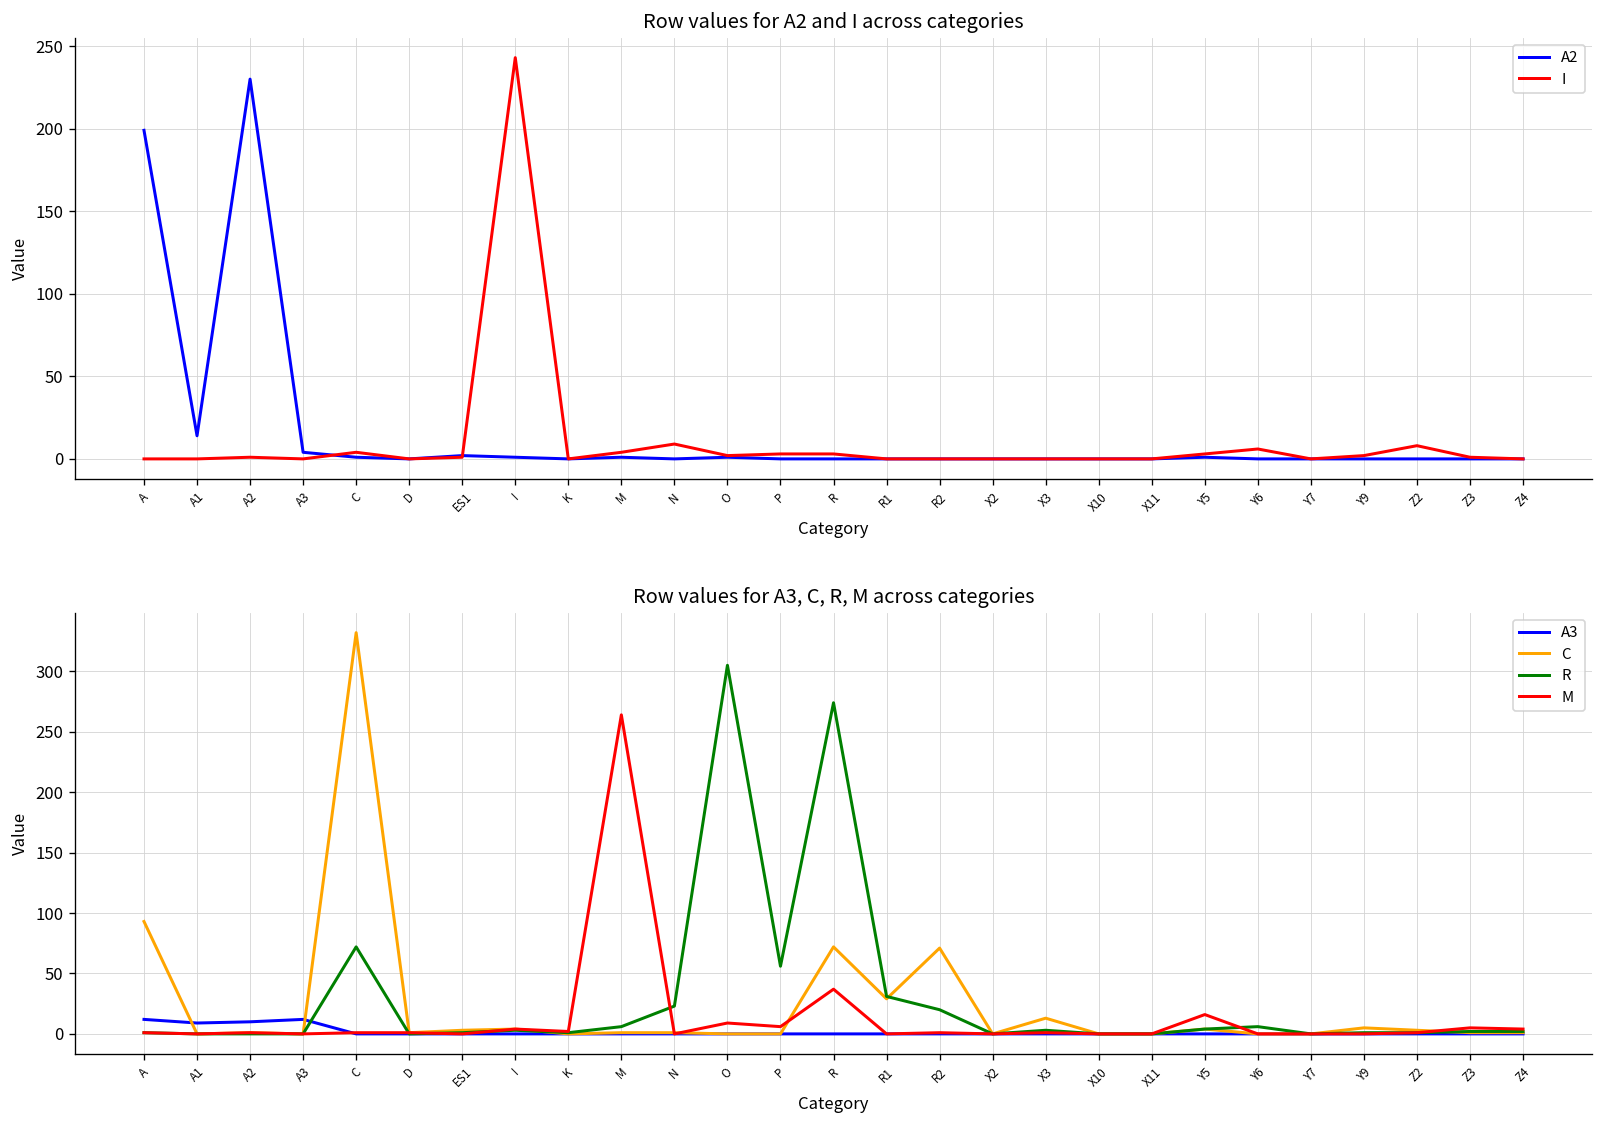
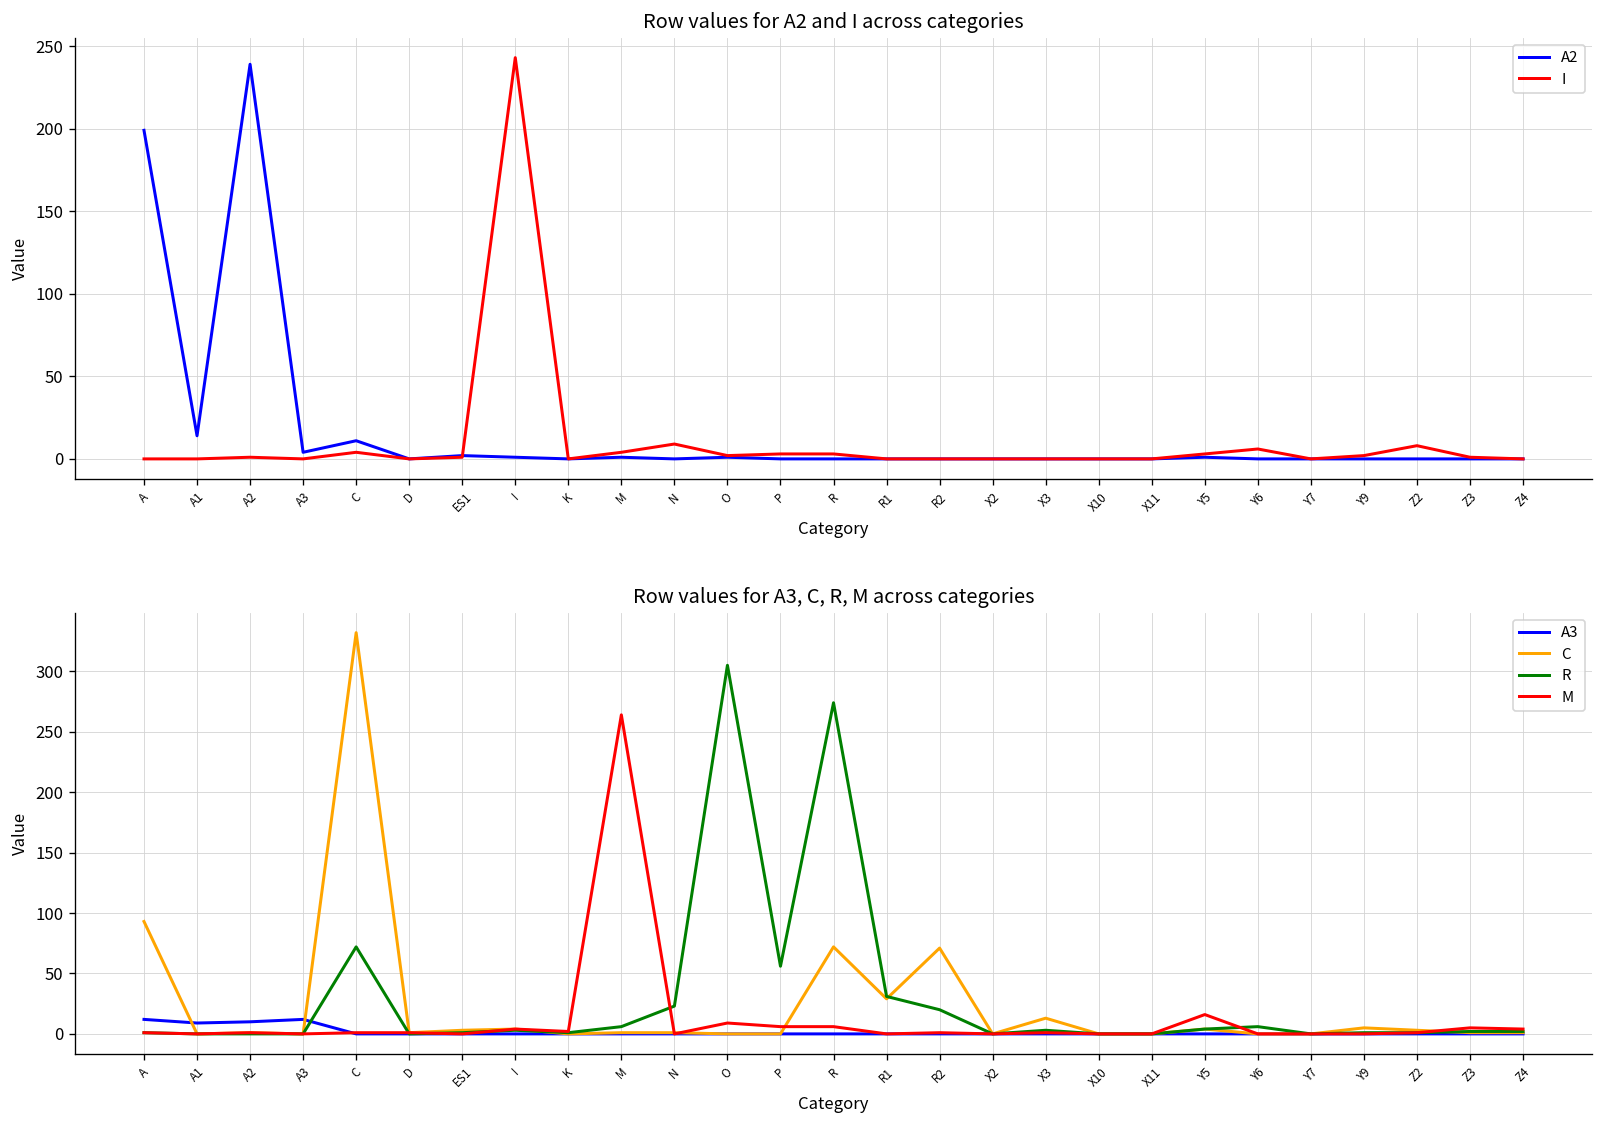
  {
    "Row values for A2 and I across categories": {
      "A2": {
        "A": 199,
        "A1": 14,
-       "A2": 230,
+       "A2": 239,
        "A3": 4,
-       "C": 1,
+       "C": 11,
        "I": 1,
        "M": 1,
        "N": 0,
        "P": 0,
        "R": 0,
        "Y5": 1,
        "Y6": 0,
        "Y9": 0,
        "Z2": 0
      },
      "I": {
        "A": 0,
        "A1": 0,
        "A2": 1,
        "A3": 0,
        "C": 4,
        "I": 243,
        "M": 4,
        "N": 9,
        "P": 3,
        "R": 3,
        "Y5": 3,
        "Y6": 6,
        "Y9": 2,
        "Z2": 8
      }
    },
    "Row values for A3, C, R, M across categories": {
      "A3": {
        "A": 12,
        "A1": 9,
        "A2": 10,
        "A3": 12,
        "I": 0,
        "R": 0,
        "Y5": 0
      },
      "C": {
        "A": 93,
        "C": 332,
        "R": 72,
        "R2": 71,
        "X3": 13,
        "Y9": 5
      },
      "R": {
        "C": 72,
        "M": 6,
        "N": 23,
        "O": 305,
        "P": 56,
        "R": 274,
        "R2": 20,
        "Y6": 6
      },
      "M": {
        "M": 264,
        "O": 9,
        "P": 6,
-       "R": 37,
+       "R": 6,
        "Y5": 16,
        "Z3": 5
      }
    }
  }
